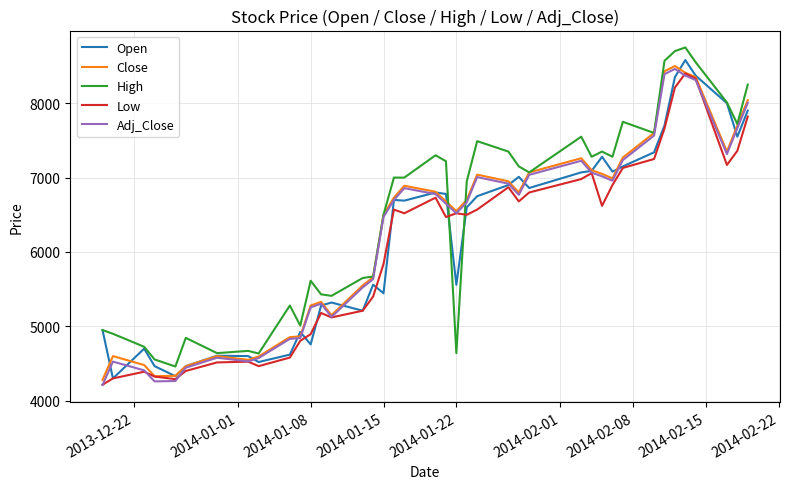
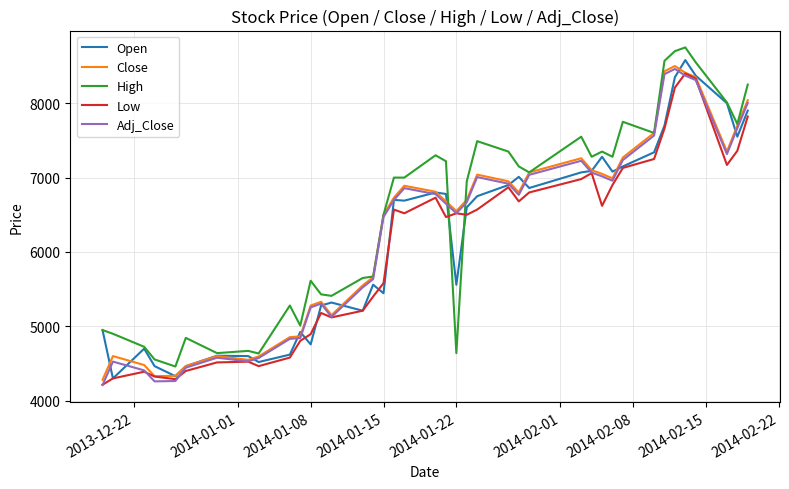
  {
    "Open": {
      "2014-01-08": 4800,
      "2014-01-15": 5400,
      "2014-01-22": 5600
    },
    "High": {
      "2014-01-08": 5600,
      "2014-01-22": 4600
    },
    "Low": {
      "2014-01-08": 4900,
-     "2014-01-15": 5800
+     "2014-01-15": 5600
    }
  }
